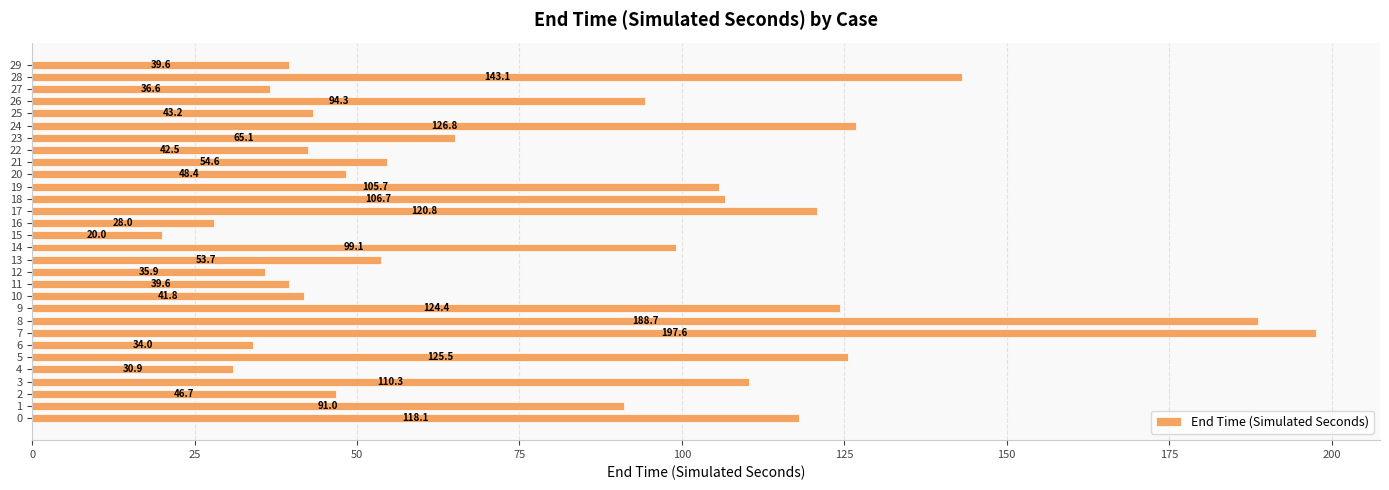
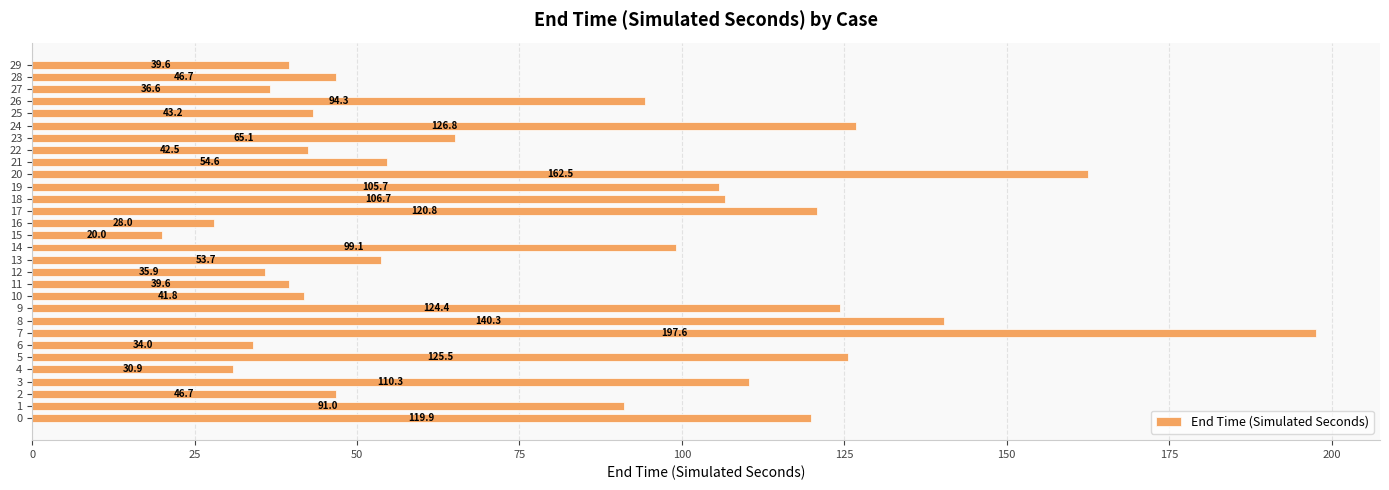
  {
    "29": 39.6,
-   "28": 143.1,
+   "28": 46.7,
    "27": 36.6,
    "26": 94.3,
    "25": 43.2,
    "24": 126.8,
    "23": 65.1,
    "22": 42.5,
    "21": 54.6,
-   "20": 48.4,
+   "20": 162.5,
    "19": 105.7,
    "18": 106.7,
    "17": 120.8,
    "16": 28.0,
    "15": 20.0,
    "14": 99.1,
    "13": 53.7,
    "12": 35.9,
    "11": 39.6,
    "10": 41.8,
    "9": 124.4,
-   "8": 188.7,
+   "8": 140.3,
    "7": 197.6,
    "6": 34.0,
    "5": 125.5,
    "4": 30.9,
    "3": 110.3,
    "2": 46.7,
    "1": 91.0,
-   "0": 118.1
+   "0": 119.9
  }
